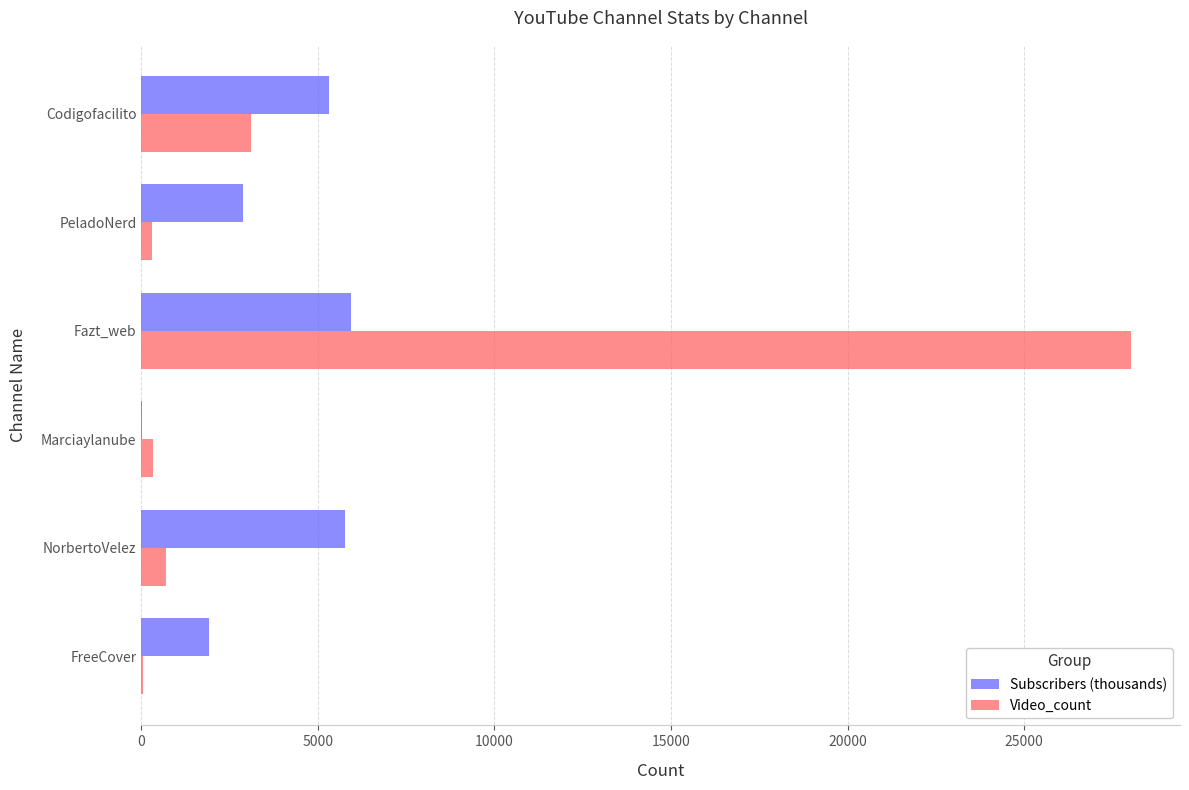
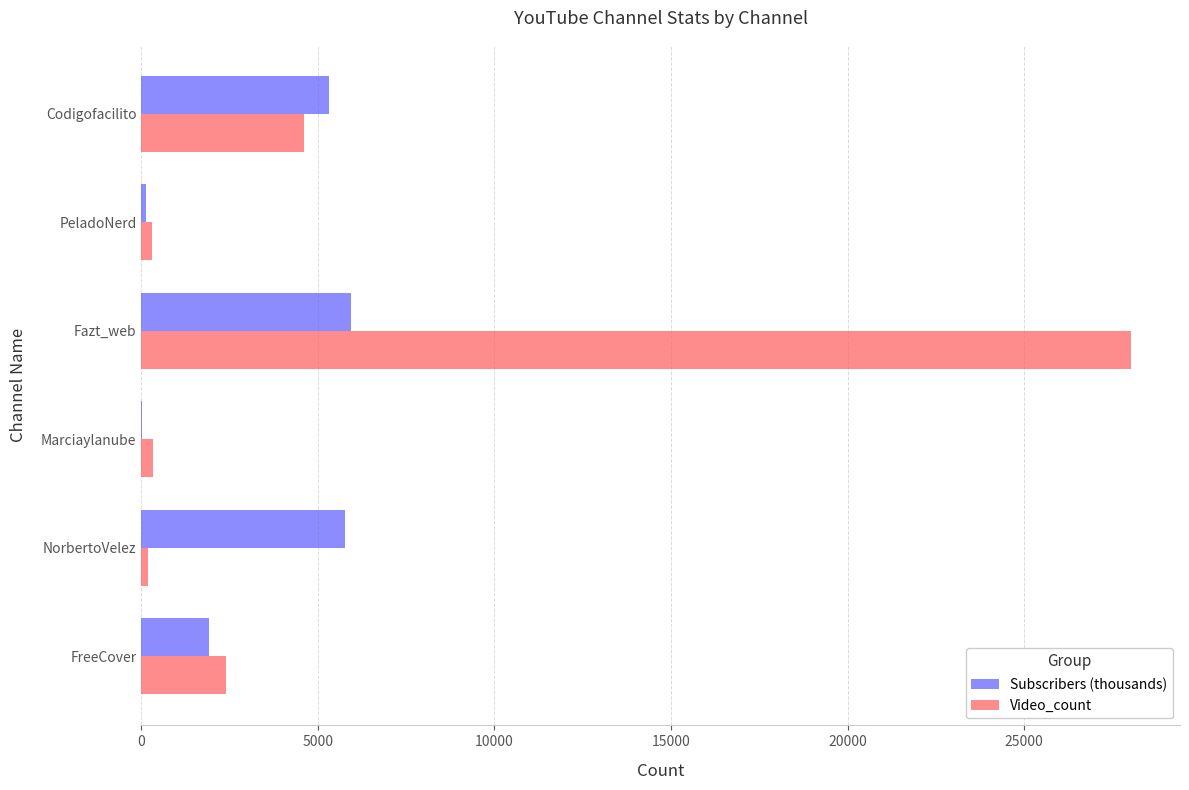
  {
    "Subscribers (thousands)": {
      "Codigofacilito": 5300,
-     "PeladoNerd": 2900,
+     "PeladoNerd": 100,
      "Fazt_web": 5900,
      "NorbertoVelez": 5800,
      "FreeCover": 1900
    },
    "Video_count": {
-     "Codigofacilito": 3100,
+     "Codigofacilito": 4600,
      "PeladoNerd": 300,
      "Fazt_web": 28000,
      "Marciaylanube": 300,
-     "NorbertoVelez": 700,
-     "FreeCover": 0
+     "NorbertoVelez": 200,
+     "FreeCover": 2400
    }
  }
